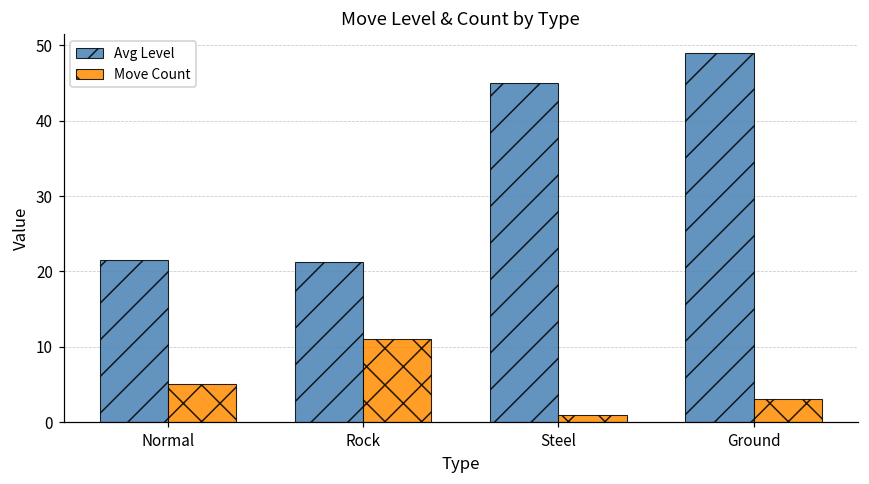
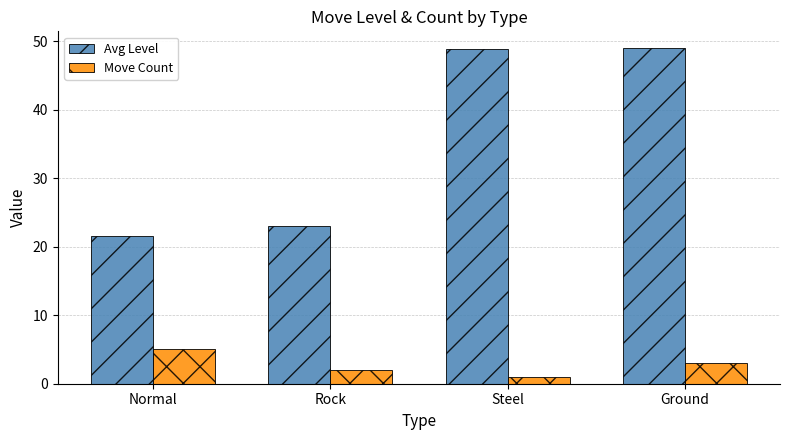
  {
    "Avg Level": {
      "Normal": 22,
-     "Rock": 21,
-     "Steel": 45,
+     "Rock": 23,
+     "Steel": 49,
      "Ground": 49
    },
    "Move Count": {
      "Normal": 5,
-     "Rock": 11,
+     "Rock": 2,
      "Steel": 1,
      "Ground": 3
    }
  }
